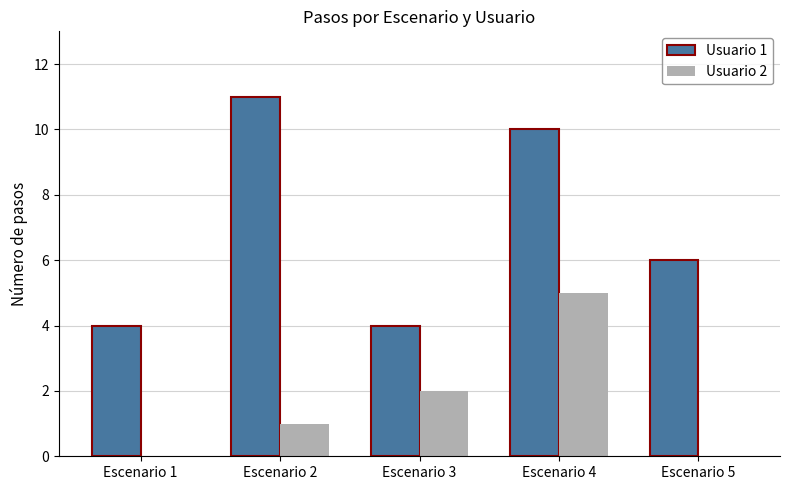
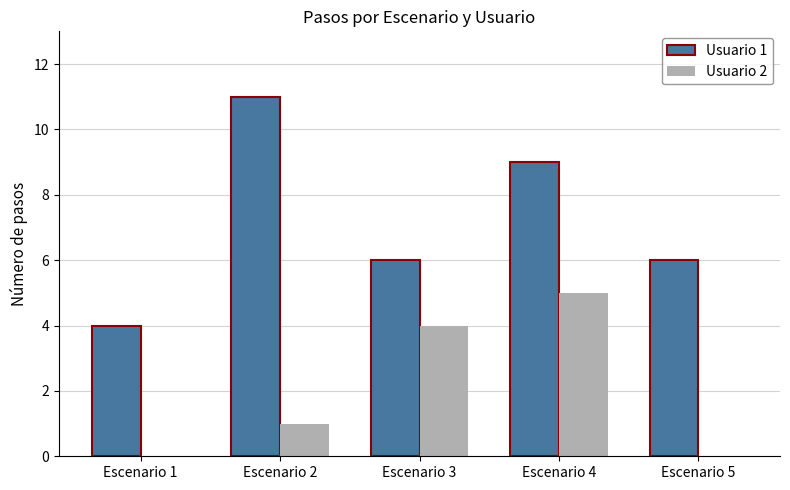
  {
    "Usuario 1": {
      "Escenario 1": 4,
      "Escenario 2": 11,
-     "Escenario 3": 4,
-     "Escenario 4": 10,
+     "Escenario 3": 6,
+     "Escenario 4": 9,
      "Escenario 5": 6
    },
    "Usuario 2": {
      "Escenario 1": 0,
      "Escenario 2": 1,
-     "Escenario 3": 2,
+     "Escenario 3": 4,
      "Escenario 4": 5,
      "Escenario 5": 0
    }
  }
